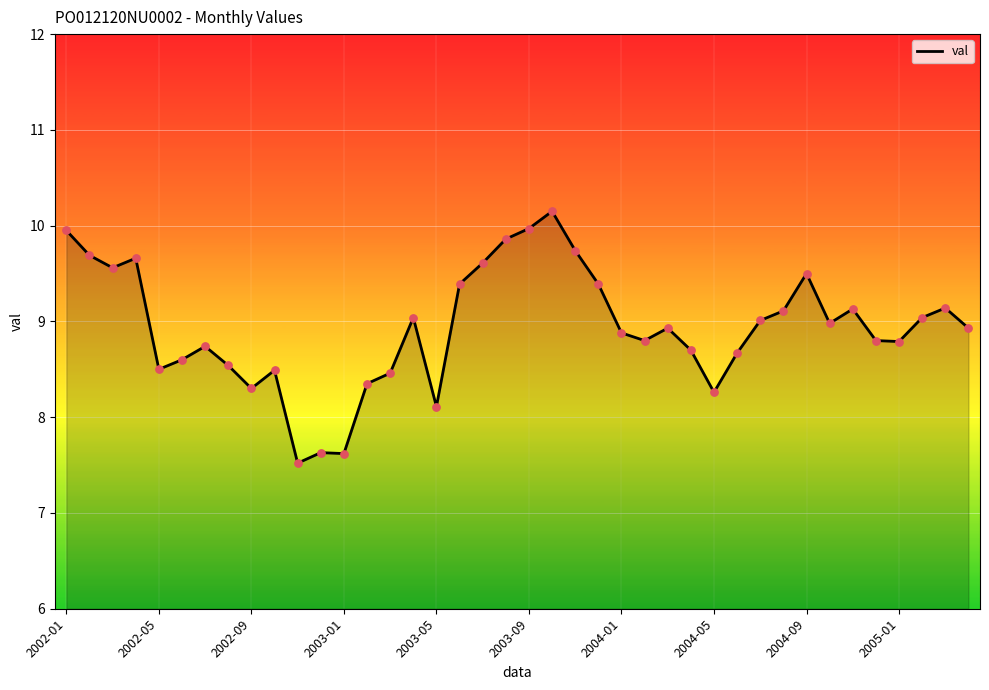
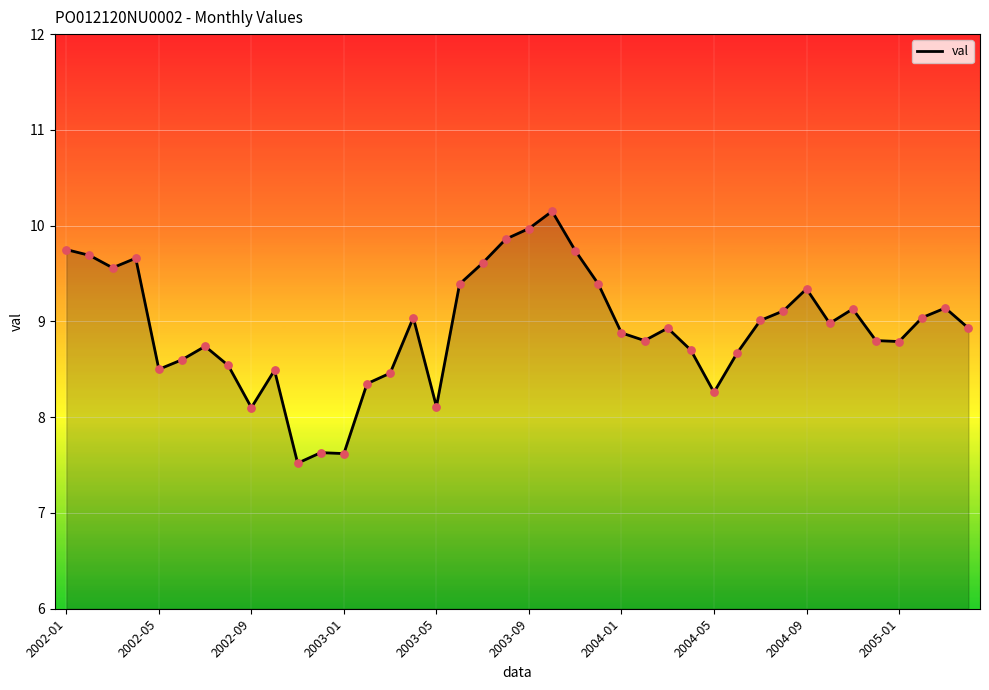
  {
-   "2002-01": 10.0,
+   "2002-01": 9.8,
    "2002-05": 8.5,
-   "2002-09": 8.3,
+   "2002-09": 8.1,
    "2003-01": 7.6,
    "2003-05": 8.1,
    "2003-09": 10.0,
    "2004-01": 8.9,
    "2004-05": 8.3,
-   "2004-09": 9.5,
+   "2004-09": 9.3,
    "2005-01": 8.8
  }
